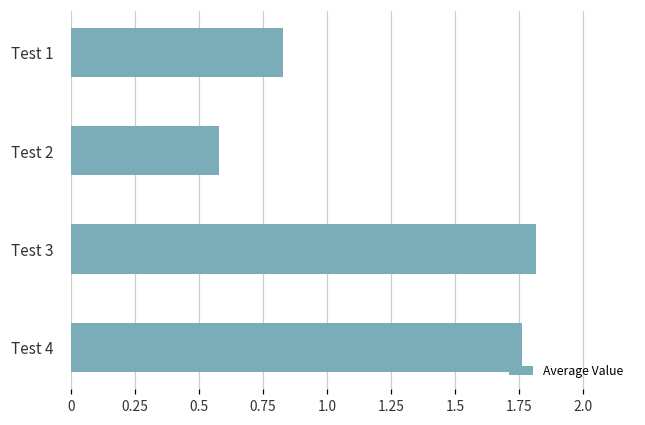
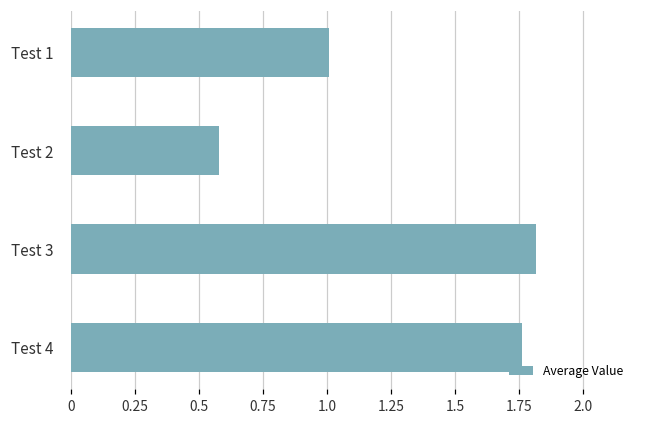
  {
-   "Test 1": 0.83,
+   "Test 1": 1.01,
    "Test 2": 0.58,
    "Test 3": 1.82,
    "Test 4": 1.76
  }
